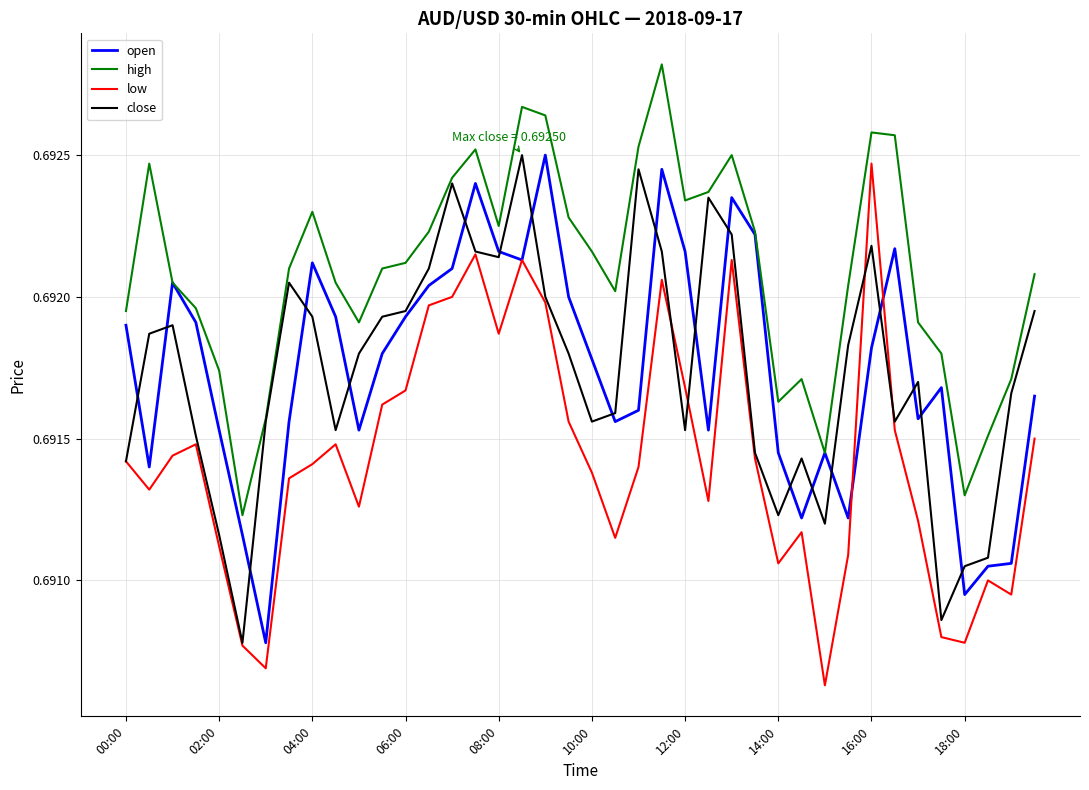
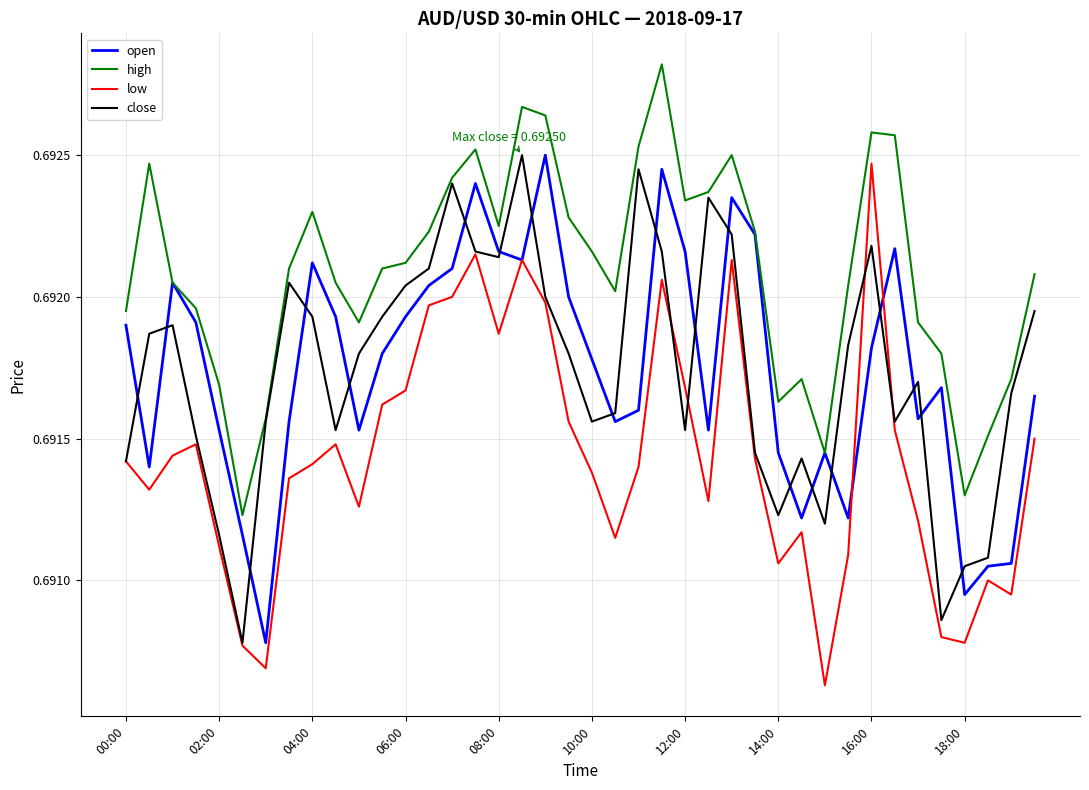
  {
    "open": {
      "00:00": 0.69190,
      "02:00": 0.69153,
      "04:00": 0.69212,
      "06:00": 0.69193,
      "08:00": 0.69216,
      "10:00": 0.69178,
      "12:00": 0.69216,
      "14:00": 0.69145,
      "16:00": 0.69182,
      "18:00": 0.69095
    },
    "high": {
      "00:00": 0.69195,
-     "02:00": 0.69174,
+     "02:00": 0.69169,
      "04:00": 0.69230,
      "06:00": 0.69212,
      "08:00": 0.69225,
      "10:00": 0.69216,
      "12:00": 0.69234,
      "14:00": 0.69163,
      "16:00": 0.69258,
      "18:00": 0.69130
    },
    "low": {
      "02:00": 0.69112,
      "04:00": 0.69141,
      "06:00": 0.69167,
      "08:00": 0.69187,
      "10:00": 0.69138,
      "12:00": 0.69168,
      "14:00": 0.69106,
      "16:00": 0.69247,
      "18:00": 0.69078
    },
    "close": {
      "02:00": 0.69116,
      "04:00": 0.69193,
-     "06:00": 0.69195,
+     "06:00": 0.69204,
      "08:00": 0.69214,
      "10:00": 0.69156,
      "12:00": 0.69153,
      "14:00": 0.69123,
      "16:00": 0.69218,
      "18:00": 0.69105
    }
  }
